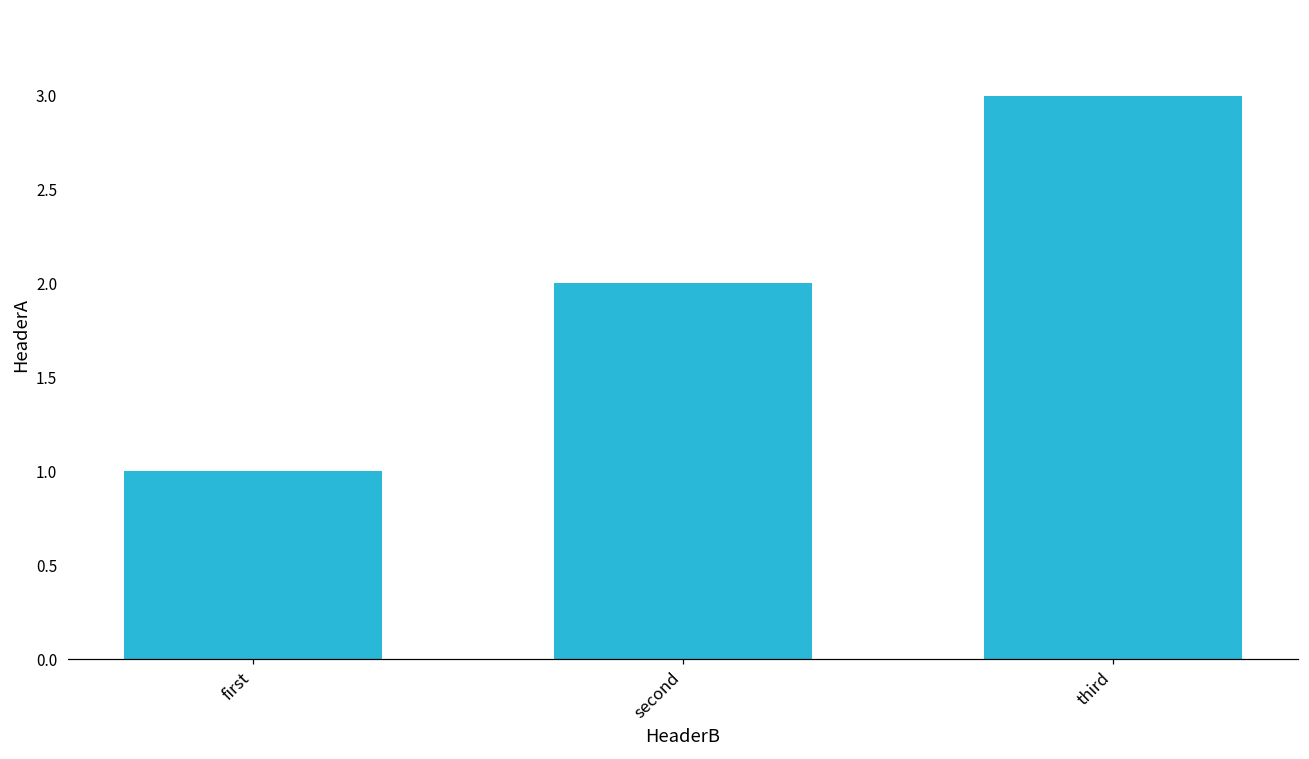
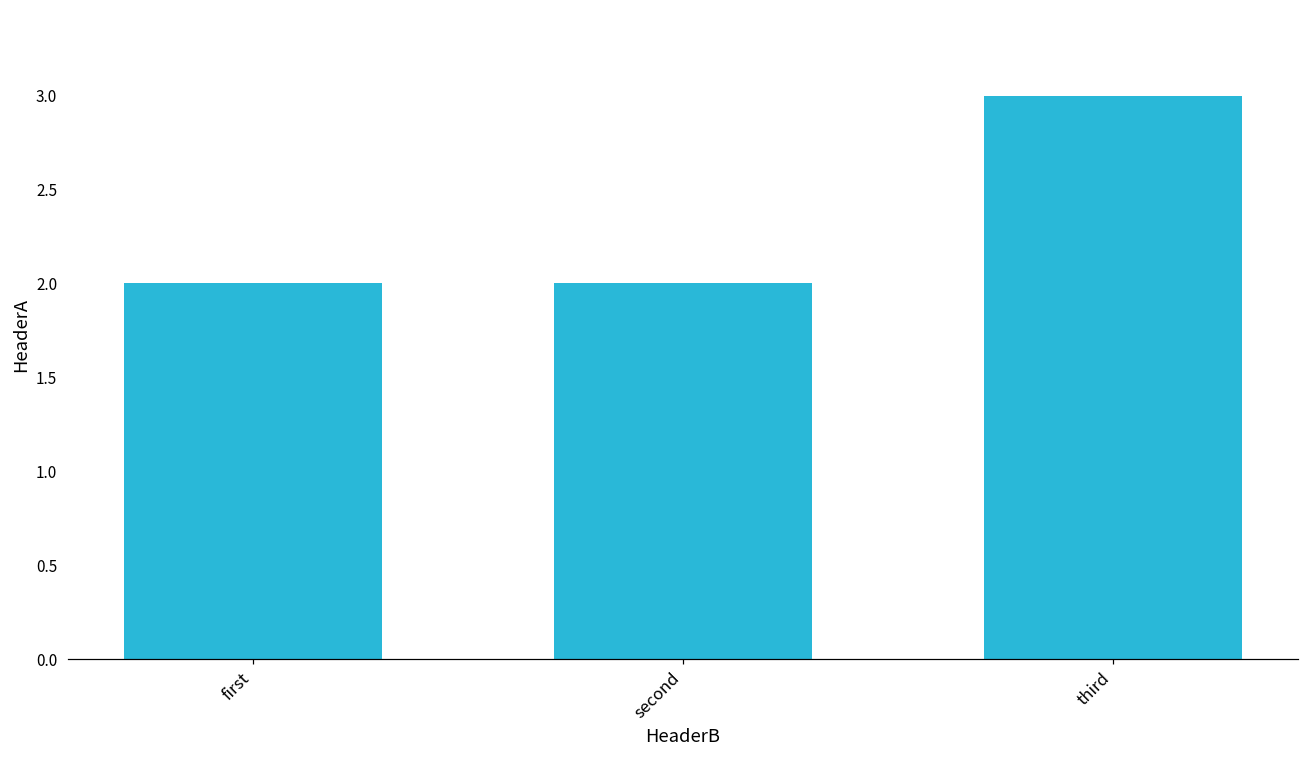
  {
-   "first": 1,
+   "first": 2,
    "second": 2,
    "third": 3
  }
